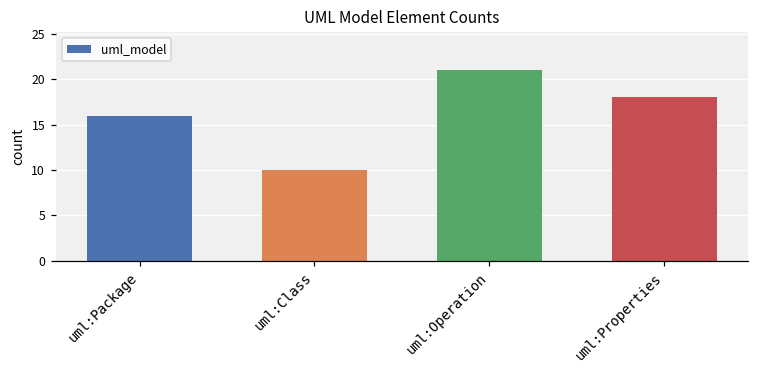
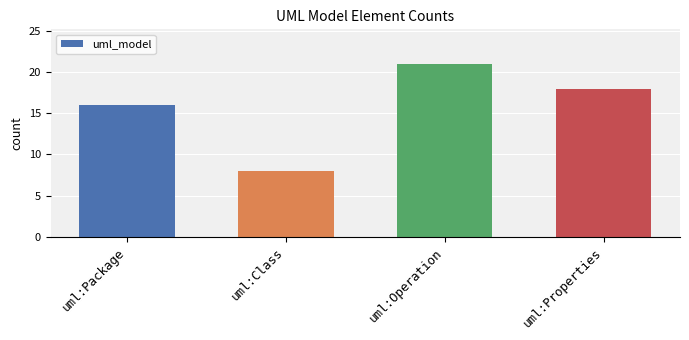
  {
    "uml:Package": 16,
-   "uml:Class": 10,
+   "uml:Class": 8,
    "uml:Operation": 21,
    "uml:Properties": 18
  }
